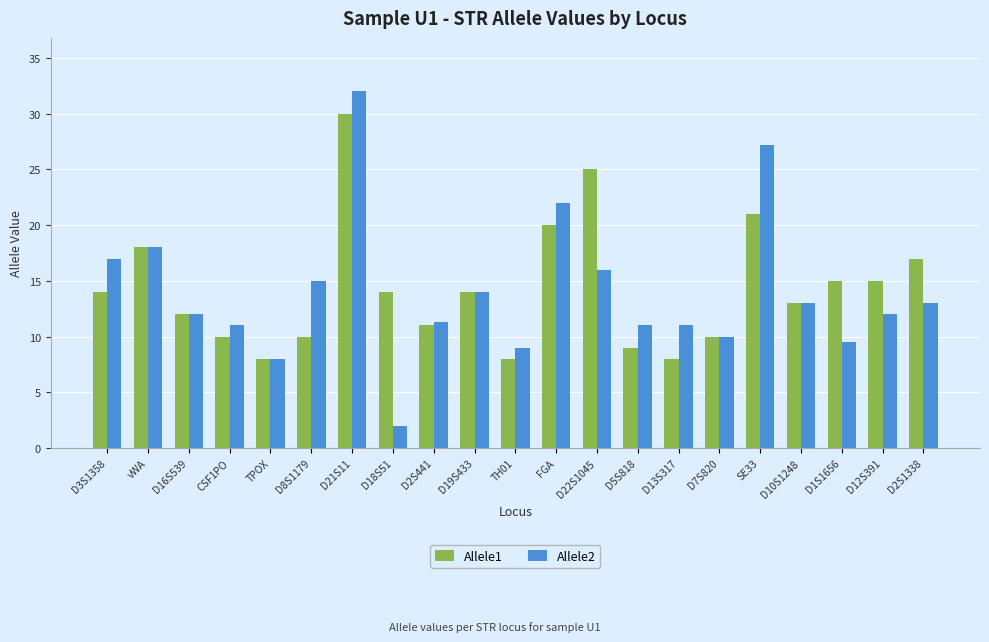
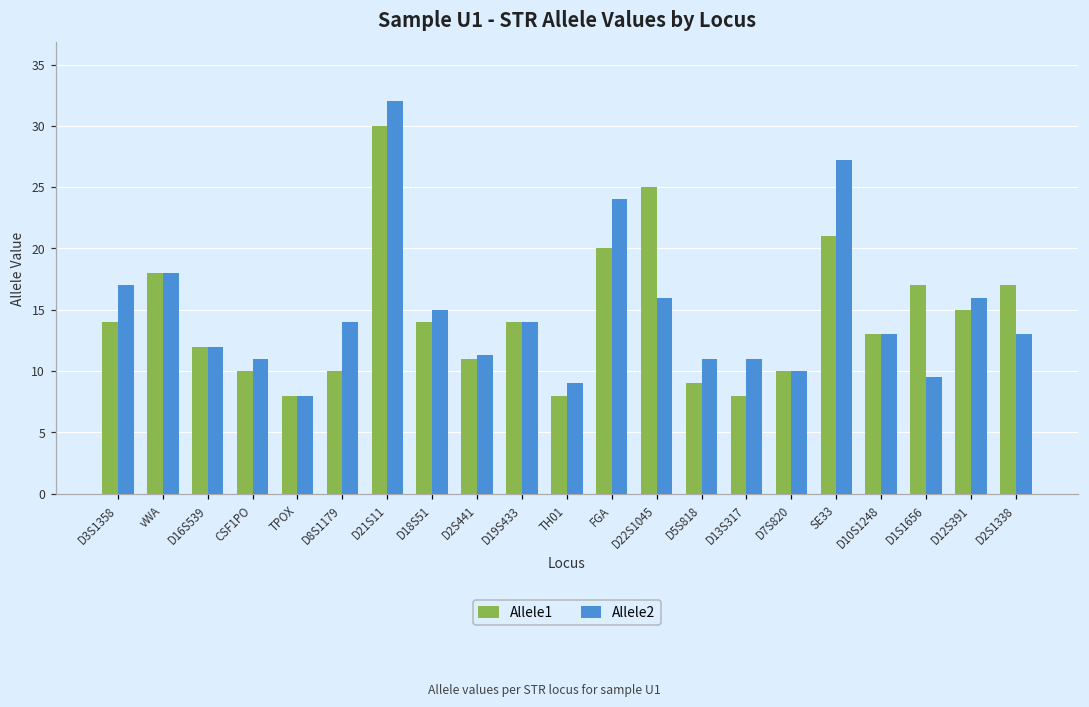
  {
    "Allele1": {
      "D3S1358": 14,
      "vWA": 18,
      "D16S539": 12,
      "CSF1PO": 10,
      "TPOX": 8,
      "D8S1179": 10,
      "D21S11": 30,
      "D18S51": 14,
      "D2S441": 11,
      "D19S433": 14,
      "TH01": 8,
      "FGA": 20,
      "D22S1045": 25,
      "D5S818": 9,
      "D13S317": 8,
      "D7S820": 10,
      "SE33": 21,
      "D10S1248": 13,
-     "D1S1656": 15,
+     "D1S1656": 17,
      "D12S391": 15,
      "D2S1338": 17
    },
    "Allele2": {
      "D3S1358": 17,
      "vWA": 18,
      "D16S539": 12,
      "CSF1PO": 11,
      "TPOX": 8,
-     "D8S1179": 15,
+     "D8S1179": 14,
      "D21S11": 32,
-     "D18S51": 2,
+     "D18S51": 15,
      "D2S441": 11.3,
      "D19S433": 14,
      "TH01": 9,
-     "FGA": 22,
+     "FGA": 24,
      "D22S1045": 16,
      "D5S818": 11,
      "D13S317": 11,
      "D7S820": 10,
      "SE33": 27,
      "D10S1248": 13,
      "D1S1656": 9.5,
-     "D12S391": 12,
+     "D12S391": 16,
      "D2S1338": 13
    }
  }
